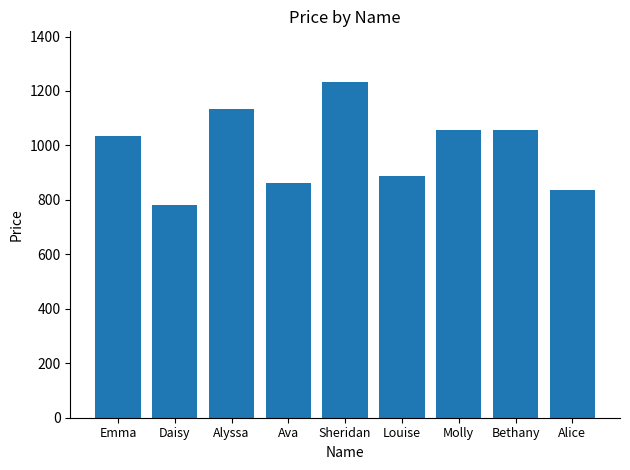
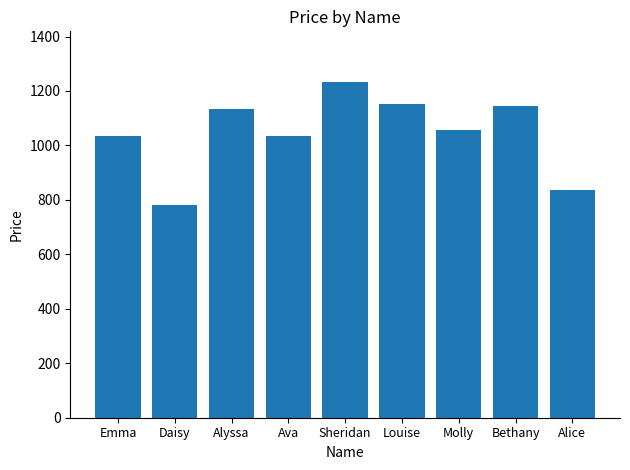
  {
    "Emma": 1040,
    "Daisy": 780,
    "Alyssa": 1130,
-   "Ava": 860,
+   "Ava": 1040,
    "Sheridan": 1230,
-   "Louise": 890,
+   "Louise": 1150,
    "Molly": 1060,
-   "Bethany": 1060,
+   "Bethany": 1150,
    "Alice": 840
  }
